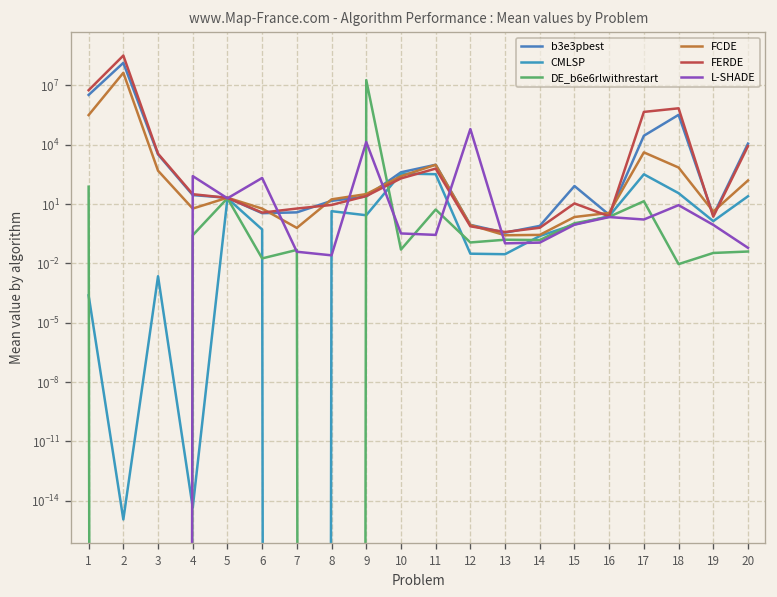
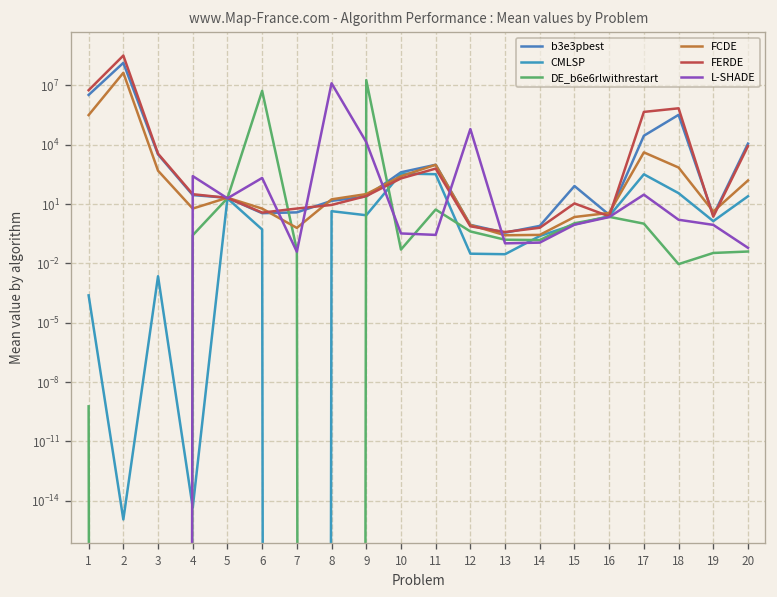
  {
    "DE_b6e6rlwithrestart": {
-     "1": 100,
+     "1": 0,
      "4": 0.3,
-     "6": 0.02,
+     "6": 5000000,
      "9": 20000000,
      "10": 0.05,
      "11": 5,
-     "12": 0.1,
+     "12": 0.4,
      "13": 0.2,
-     "17": 10,
+     "17": 1,
      "18": 0.01,
      "19": 0.03,
      "20": 0.04
    },
    "L-SHADE": {
      "4": 300,
      "6": 200,
-     "8": 0.03,
+     "8": 10000000,
      "9": 10000,
      "10": 0.3,
      "11": 0.3,
      "12": 60000,
      "13": 0.1,
-     "17": 2,
-     "18": 10,
+     "17": 30,
+     "18": 2,
      "19": 1,
      "20": 0.06
    }
  }
